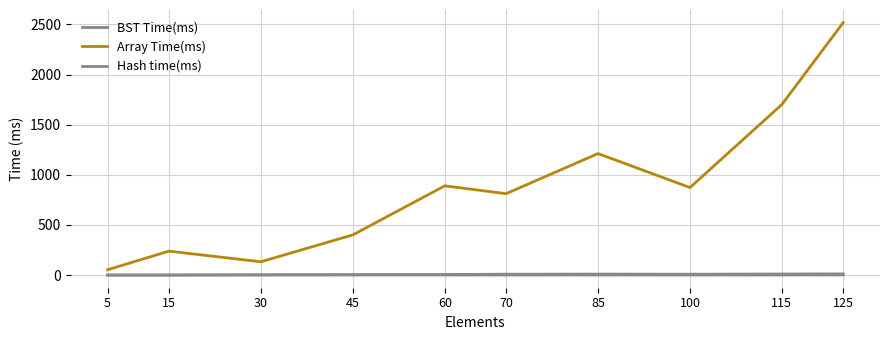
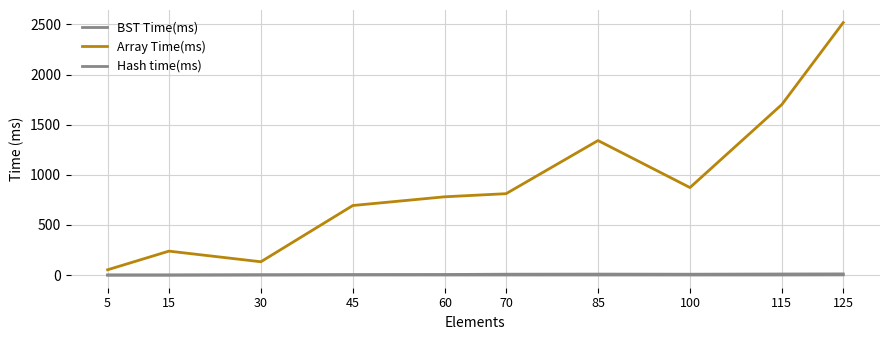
  {
    "Array Time(ms)": {
      "5": 50,
      "15": 240,
      "30": 130,
-     "45": 400,
-     "60": 890,
+     "45": 690,
+     "60": 780,
      "70": 810,
-     "85": 1210,
+     "85": 1340,
      "100": 870,
      "115": 1700,
      "125": 2520
    }
  }
